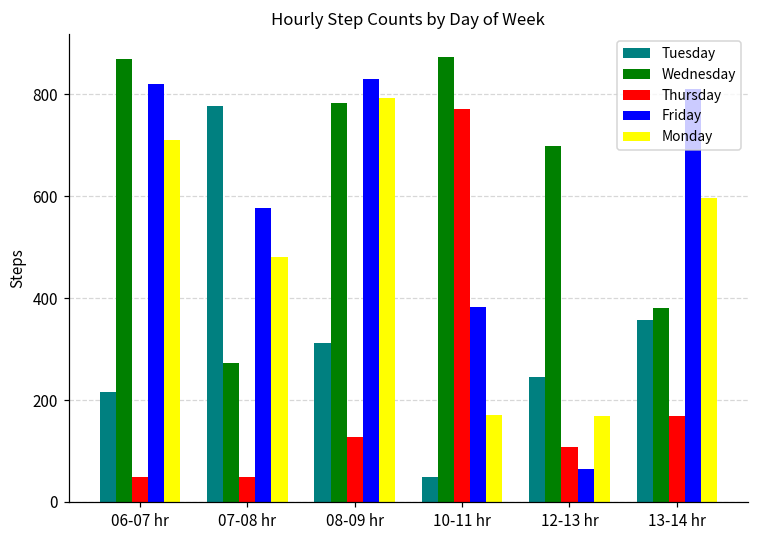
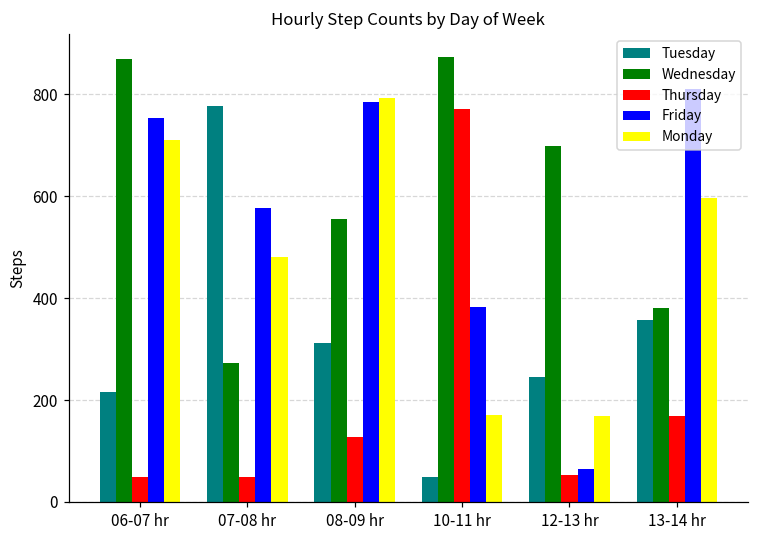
  {
    "Tuesday": {
      "06-07 hr": 220,
      "07-08 hr": 780,
      "08-09 hr": 310,
      "10-11 hr": 50,
      "12-13 hr": 250,
      "13-14 hr": 360
    },
    "Wednesday": {
      "06-07 hr": 870,
      "07-08 hr": 270,
-     "08-09 hr": 780,
+     "08-09 hr": 560,
      "10-11 hr": 870,
      "12-13 hr": 700,
      "13-14 hr": 380
    },
    "Thursday": {
      "06-07 hr": 50,
      "07-08 hr": 50,
      "08-09 hr": 130,
      "10-11 hr": 770,
-     "12-13 hr": 110,
+     "12-13 hr": 50,
      "13-14 hr": 170
    },
    "Friday": {
-     "06-07 hr": 820,
+     "06-07 hr": 750,
      "07-08 hr": 580,
-     "08-09 hr": 830,
+     "08-09 hr": 790,
      "10-11 hr": 380,
      "12-13 hr": 70
    },
    "Monday": {
      "06-07 hr": 710,
      "07-08 hr": 480,
      "08-09 hr": 790,
      "10-11 hr": 170,
      "12-13 hr": 170,
      "13-14 hr": 600
    }
  }
